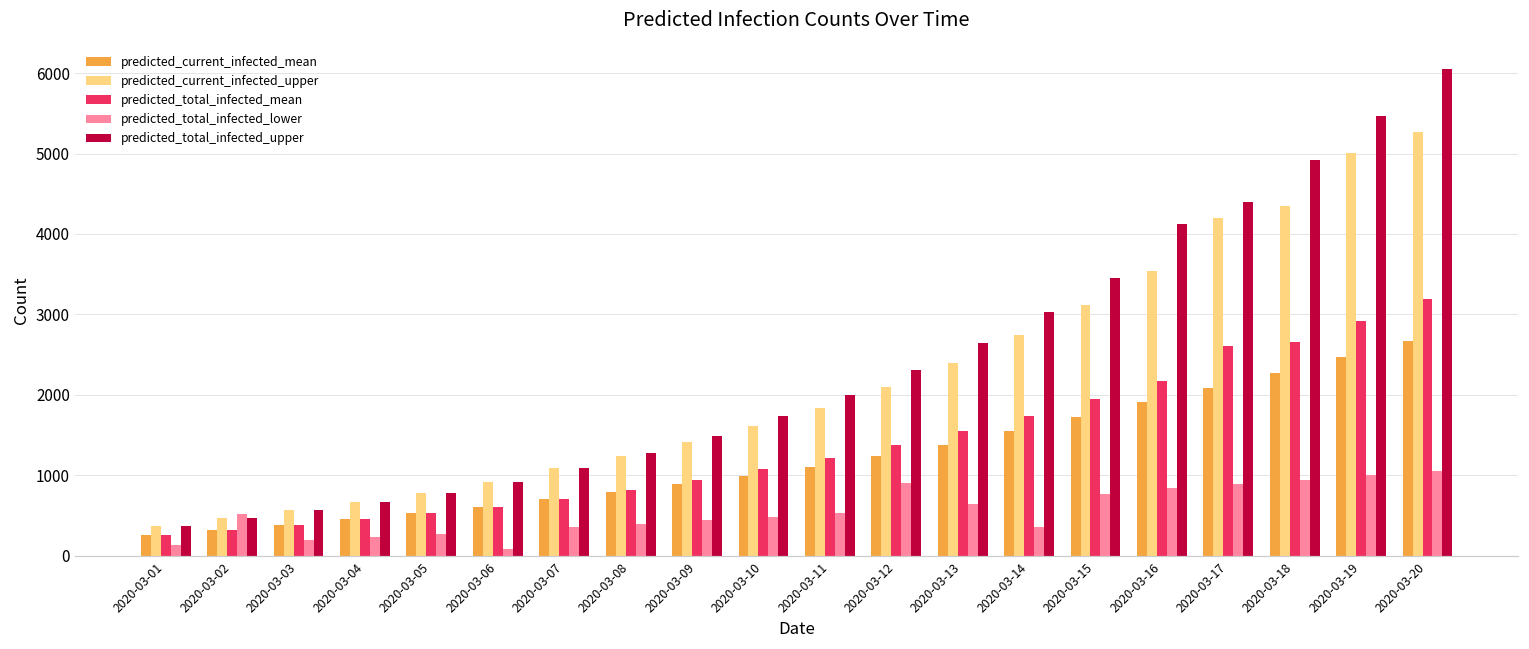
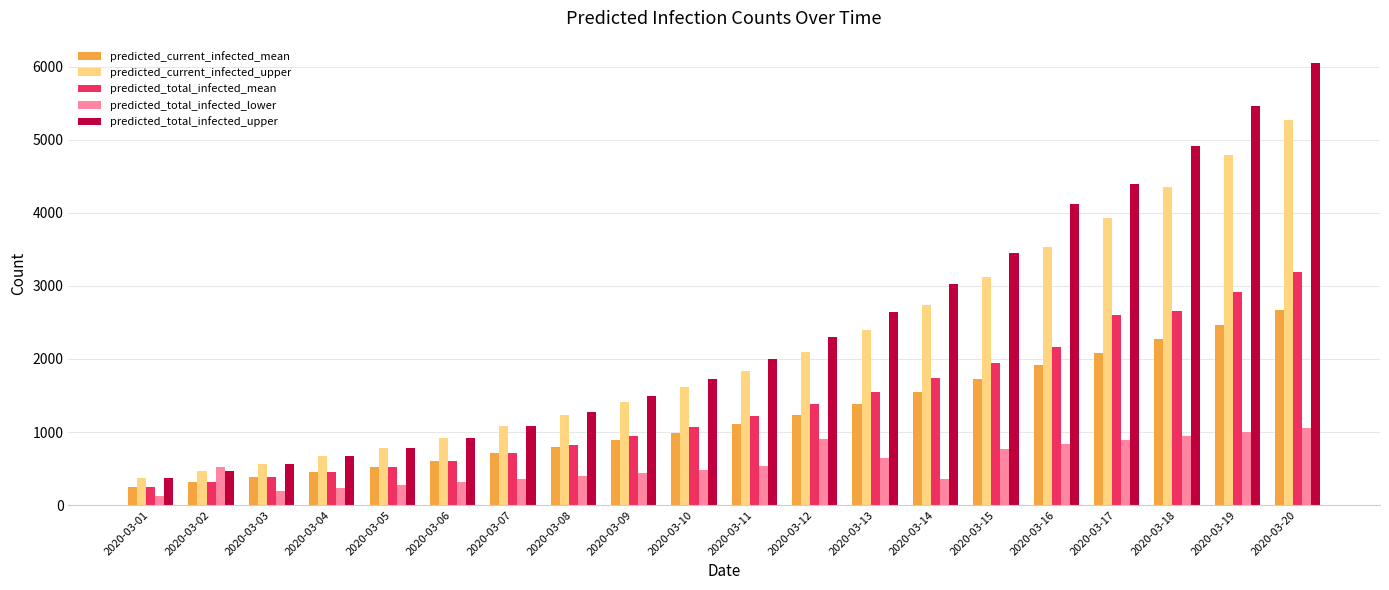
  {
    "predicted_current_infected_mean": {
      "2020-03-01": 300,
      "2020-03-02": 300,
      "2020-03-03": 400,
      "2020-03-04": 500,
      "2020-03-05": 500,
      "2020-03-06": 600,
      "2020-03-07": 700,
      "2020-03-08": 800,
      "2020-03-09": 900,
      "2020-03-10": 1000,
      "2020-03-11": 1100,
      "2020-03-12": 1200,
      "2020-03-13": 1400,
      "2020-03-14": 1500,
      "2020-03-15": 1700,
      "2020-03-16": 1900,
      "2020-03-17": 2100,
      "2020-03-18": 2300,
      "2020-03-19": 2500,
      "2020-03-20": 2700
    },
    "predicted_current_infected_upper": {
      "2020-03-01": 400,
      "2020-03-02": 500,
      "2020-03-03": 600,
      "2020-03-04": 700,
      "2020-03-05": 800,
      "2020-03-06": 900,
      "2020-03-07": 1100,
      "2020-03-08": 1200,
      "2020-03-09": 1400,
      "2020-03-10": 1600,
      "2020-03-11": 1800,
      "2020-03-12": 2100,
      "2020-03-13": 2400,
      "2020-03-14": 2700,
      "2020-03-15": 3100,
      "2020-03-16": 3500,
-     "2020-03-17": 4200,
+     "2020-03-17": 3900,
      "2020-03-18": 4300,
-     "2020-03-19": 5000,
+     "2020-03-19": 4800,
      "2020-03-20": 5300
    },
    "predicted_total_infected_mean": {
      "2020-03-01": 300,
      "2020-03-02": 300,
      "2020-03-03": 400,
      "2020-03-04": 500,
      "2020-03-05": 500,
      "2020-03-06": 600,
      "2020-03-07": 700,
      "2020-03-08": 800,
      "2020-03-09": 900,
      "2020-03-10": 1100,
      "2020-03-11": 1200,
      "2020-03-12": 1400,
      "2020-03-13": 1600,
      "2020-03-14": 1700,
      "2020-03-15": 1900,
      "2020-03-16": 2200,
      "2020-03-17": 2600,
      "2020-03-18": 2700,
      "2020-03-19": 2900,
      "2020-03-20": 3200
    },
    "predicted_total_infected_lower": {
      "2020-03-01": 100,
      "2020-03-02": 500,
      "2020-03-03": 200,
      "2020-03-04": 200,
      "2020-03-05": 300,
-     "2020-03-06": 100,
+     "2020-03-06": 300,
      "2020-03-07": 400,
      "2020-03-08": 400,
      "2020-03-09": 400,
      "2020-03-10": 500,
      "2020-03-11": 500,
      "2020-03-12": 900,
      "2020-03-13": 600,
      "2020-03-14": 400,
      "2020-03-15": 800,
      "2020-03-16": 800,
      "2020-03-17": 900,
      "2020-03-18": 900,
      "2020-03-19": 1000,
      "2020-03-20": 1100
    },
    "predicted_total_infected_upper": {
      "2020-03-01": 400,
      "2020-03-02": 500,
      "2020-03-03": 600,
      "2020-03-04": 700,
      "2020-03-05": 800,
      "2020-03-06": 900,
      "2020-03-07": 1100,
      "2020-03-08": 1300,
      "2020-03-09": 1500,
      "2020-03-10": 1700,
      "2020-03-11": 2000,
      "2020-03-12": 2300,
      "2020-03-13": 2600,
      "2020-03-14": 3000,
      "2020-03-15": 3400,
      "2020-03-16": 4100,
      "2020-03-17": 4400,
      "2020-03-18": 4900,
      "2020-03-19": 5500,
      "2020-03-20": 6100
    }
  }
